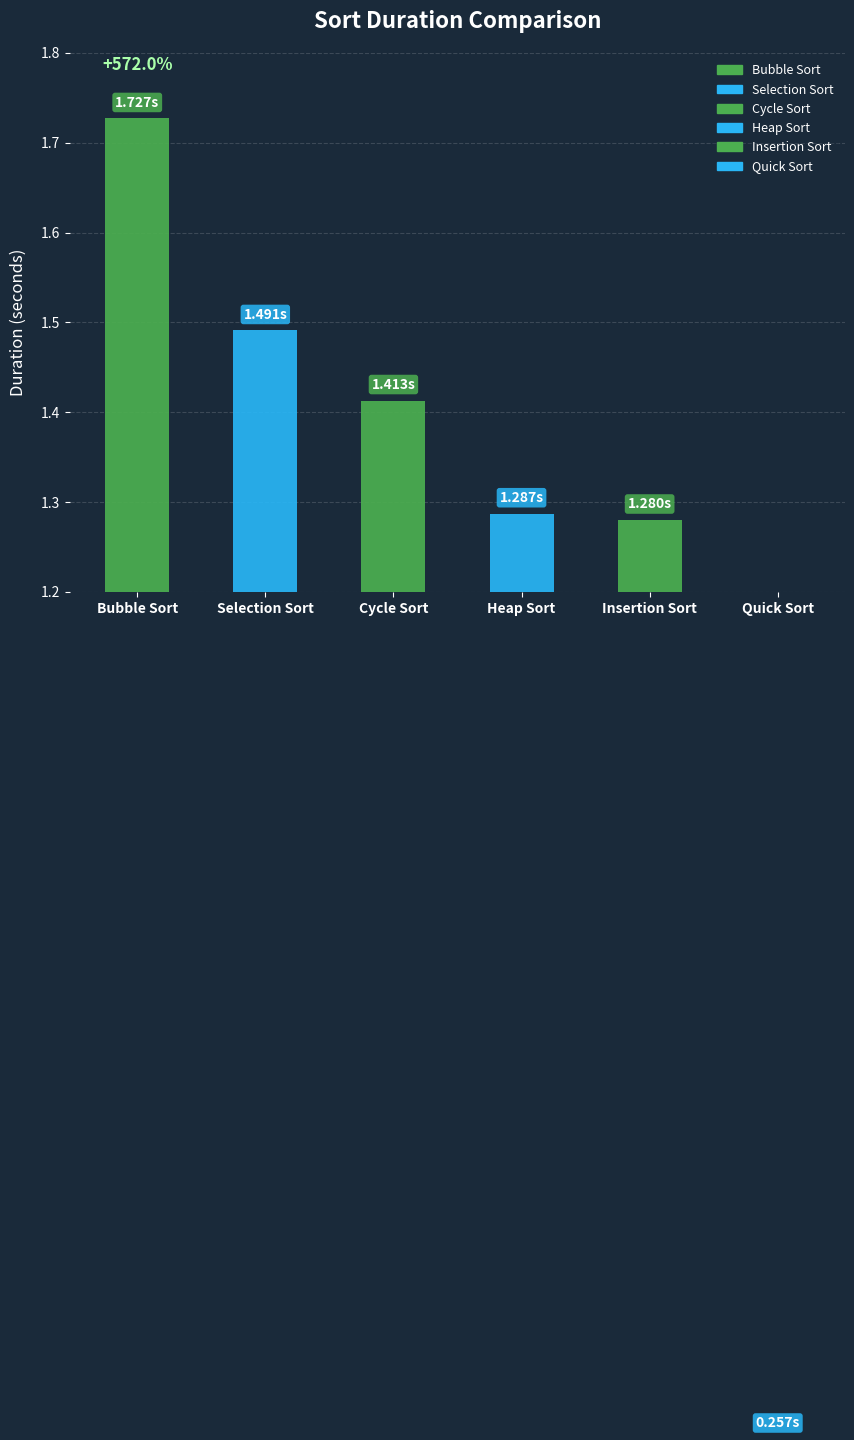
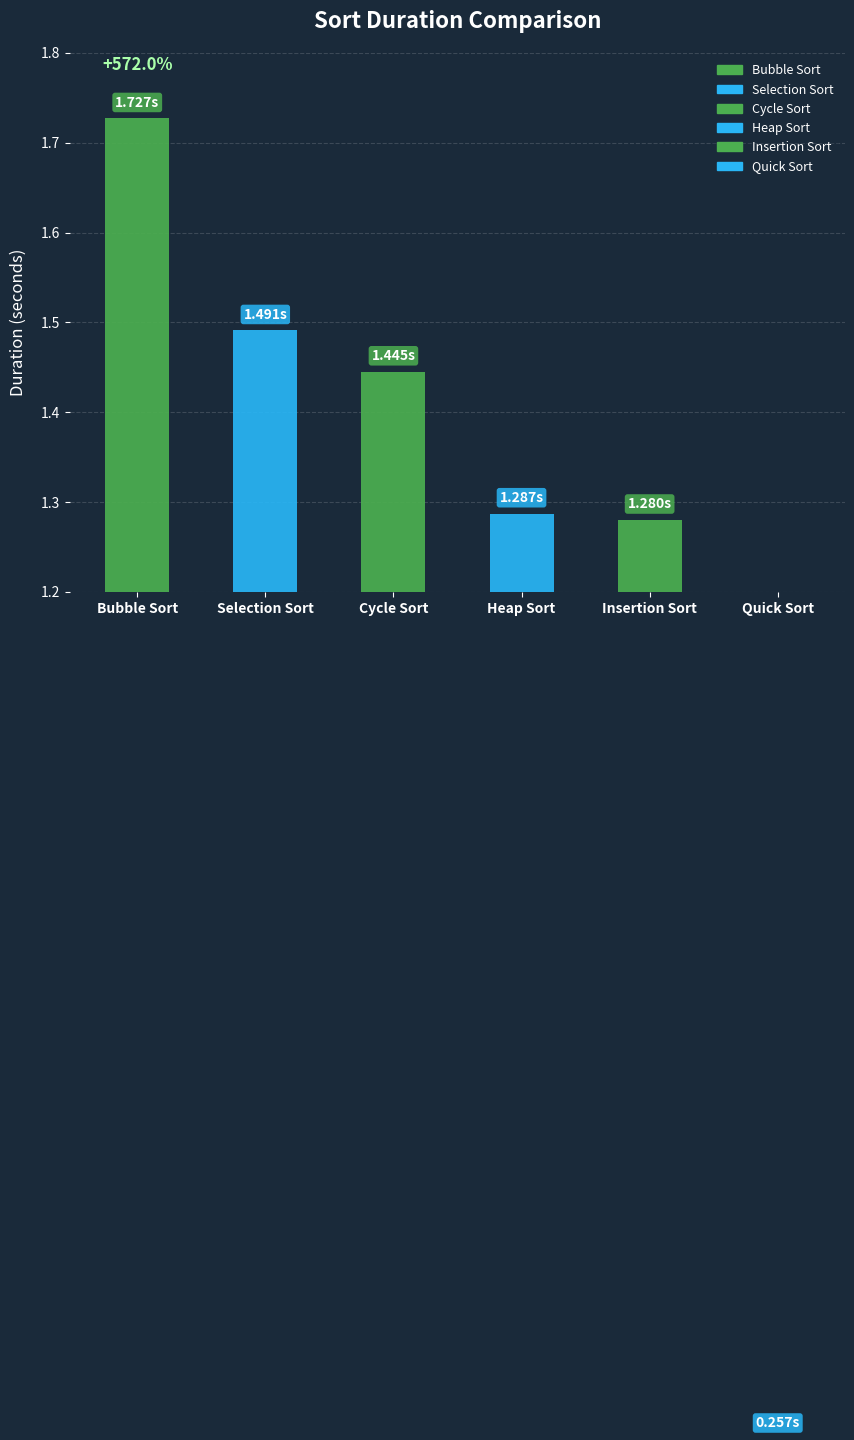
  {
-   "Cycle Sort": "1.413s"
+   "Cycle Sort": "1.445s"
  }
